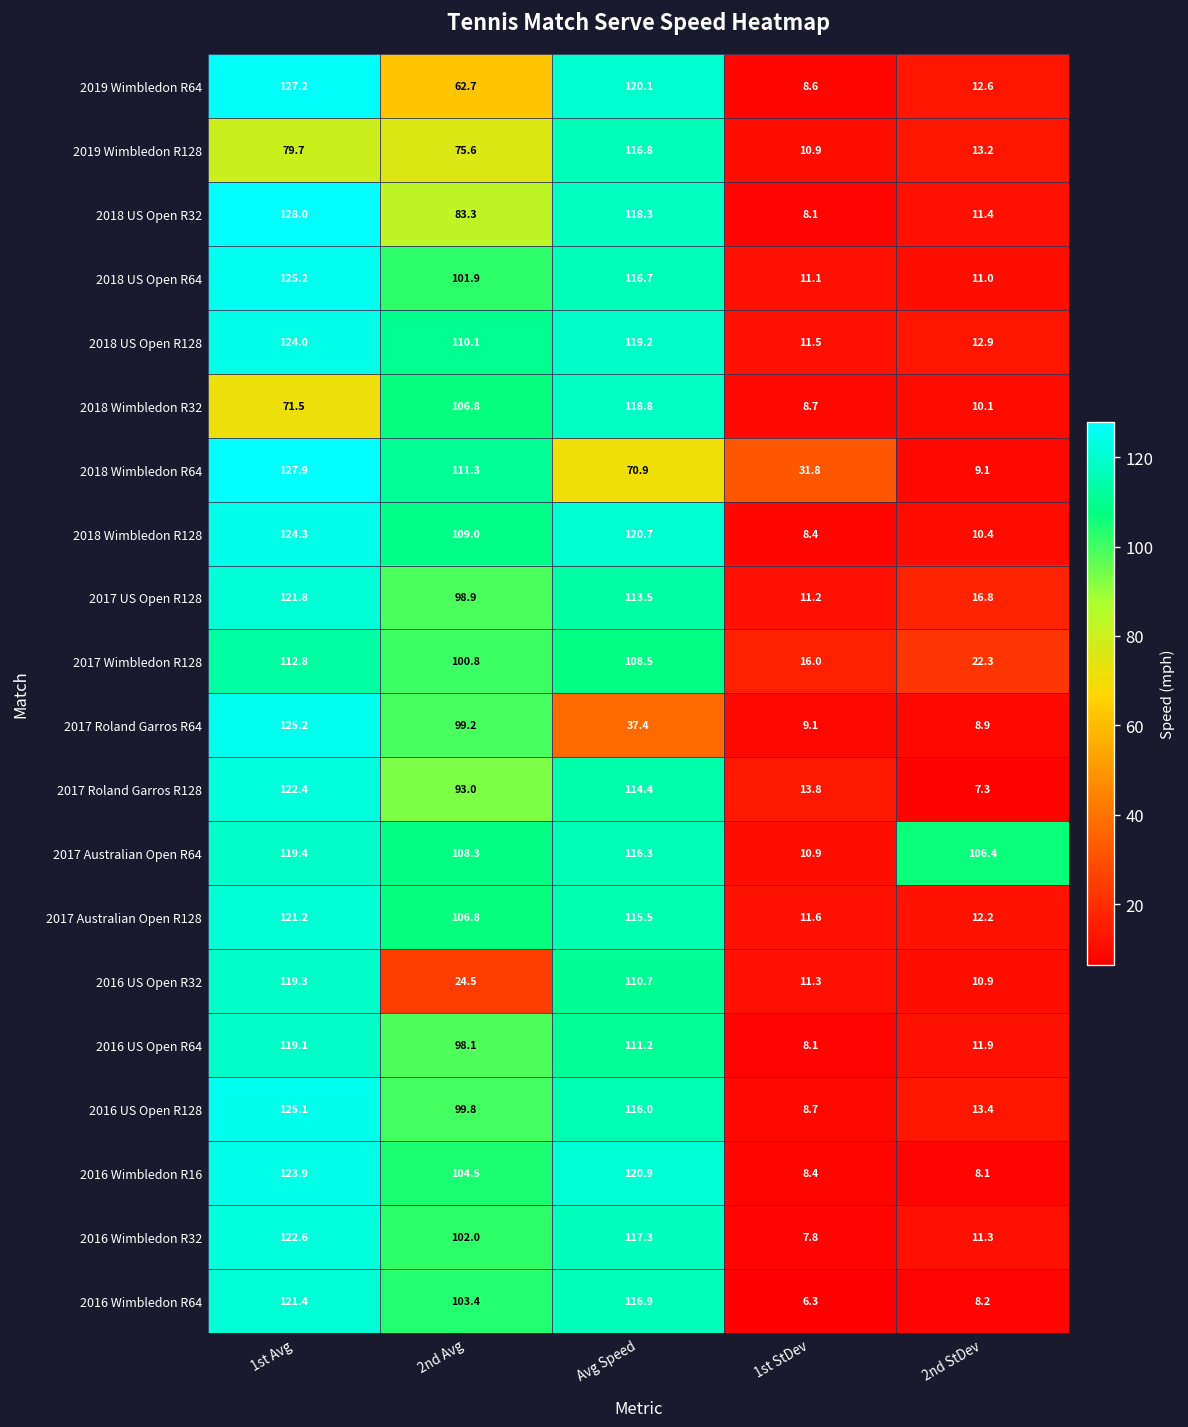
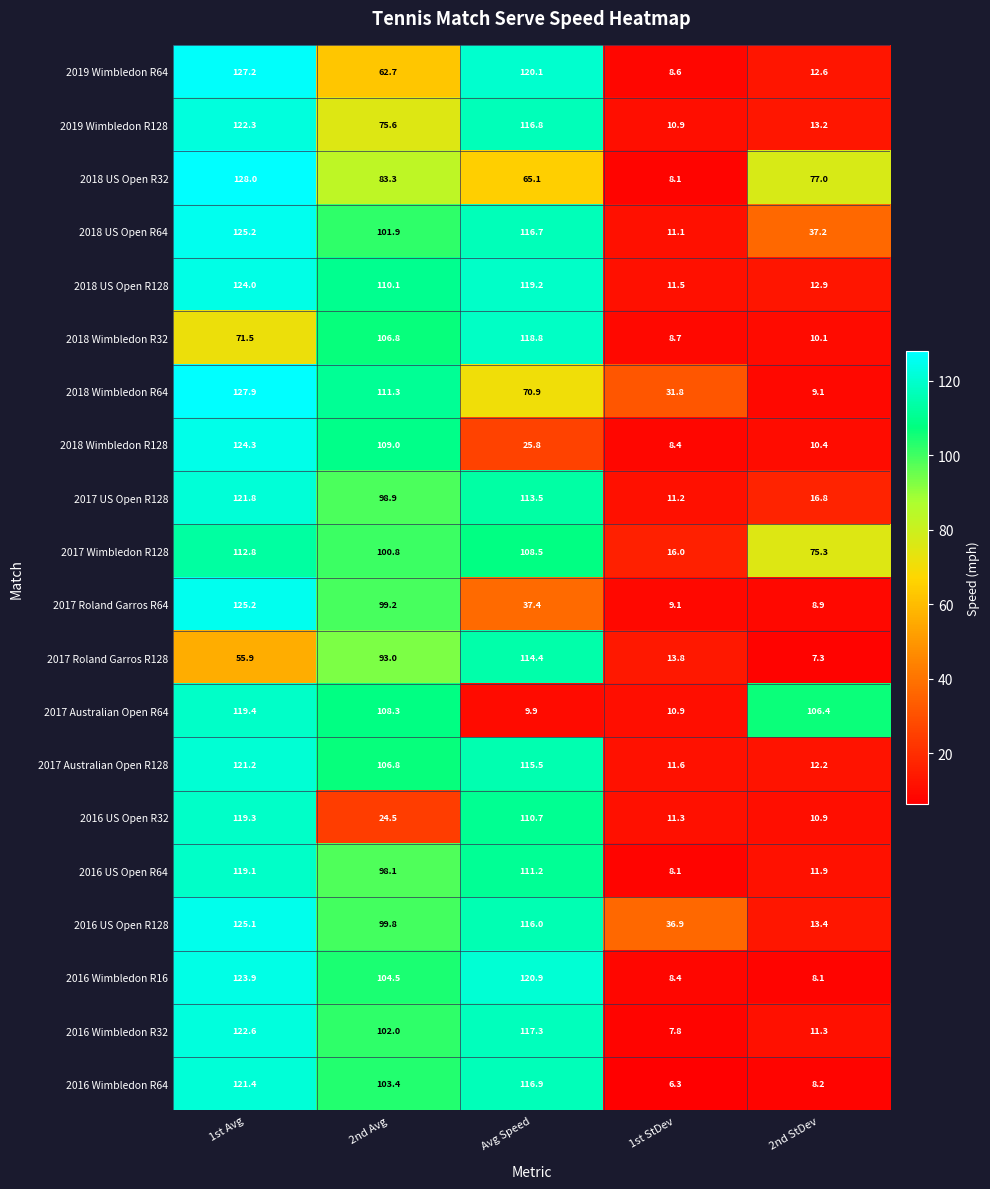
  {
    "2019 Wimbledon R64": {
      "1st Avg": 127.2,
      "2nd Avg": 62.7,
      "Avg Speed": 120.1,
      "1st StDev": 8.6,
      "2nd StDev": 12.6
    },
    "2019 Wimbledon R128": {
-     "1st Avg": 79.7,
+     "1st Avg": 122.3,
      "2nd Avg": 75.6,
      "Avg Speed": 116.8,
      "1st StDev": 10.9,
      "2nd StDev": 13.2
    },
    "2018 US Open R32": {
      "1st Avg": 128.0,
      "2nd Avg": 83.3,
-     "Avg Speed": 118.3,
+     "Avg Speed": 65.1,
      "1st StDev": 8.1,
-     "2nd StDev": 11.4
+     "2nd StDev": 77.0
    },
    "2018 US Open R64": {
      "1st Avg": 125.2,
      "2nd Avg": 101.9,
      "Avg Speed": 116.7,
      "1st StDev": 11.1,
-     "2nd StDev": 11.0
+     "2nd StDev": 37.2
    },
    "2018 US Open R128": {
      "1st Avg": 124.0,
      "2nd Avg": 110.1,
      "Avg Speed": 119.2,
      "1st StDev": 11.5,
      "2nd StDev": 12.9
    },
    "2018 Wimbledon R32": {
      "1st Avg": 71.5,
      "2nd Avg": 106.8,
      "Avg Speed": 118.8,
      "1st StDev": 8.7,
      "2nd StDev": 10.1
    },
    "2018 Wimbledon R64": {
      "1st Avg": 127.9,
      "2nd Avg": 111.3,
      "Avg Speed": 70.9,
      "1st StDev": 31.8,
      "2nd StDev": 9.1
    },
    "2018 Wimbledon R128": {
      "1st Avg": 124.3,
      "2nd Avg": 109.0,
-     "Avg Speed": 120.7,
+     "Avg Speed": 25.8,
      "1st StDev": 8.4,
      "2nd StDev": 10.4
    },
    "2017 US Open R128": {
      "1st Avg": 121.8,
      "2nd Avg": 98.9,
      "Avg Speed": 113.5,
      "1st StDev": 11.2,
      "2nd StDev": 16.8
    },
    "2017 Wimbledon R128": {
      "1st Avg": 112.8,
      "2nd Avg": 100.8,
      "Avg Speed": 108.5,
      "1st StDev": 16.0,
-     "2nd StDev": 22.3
+     "2nd StDev": 75.3
    },
    "2017 Roland Garros R64": {
      "1st Avg": 125.2,
      "2nd Avg": 99.2,
      "Avg Speed": 37.4,
      "1st StDev": 9.1,
      "2nd StDev": 8.9
    },
    "2017 Roland Garros R128": {
-     "1st Avg": 122.4,
+     "1st Avg": 55.9,
      "2nd Avg": 93.0,
      "Avg Speed": 114.4,
      "1st StDev": 13.8,
      "2nd StDev": 7.3
    },
    "2017 Australian Open R64": {
      "1st Avg": 119.4,
      "2nd Avg": 108.3,
-     "Avg Speed": 116.3,
+     "Avg Speed": 9.9,
      "1st StDev": 10.9,
      "2nd StDev": 106.4
    },
    "2017 Australian Open R128": {
      "1st Avg": 121.2,
      "2nd Avg": 106.8,
      "Avg Speed": 115.5,
      "1st StDev": 11.6,
      "2nd StDev": 12.2
    },
    "2016 US Open R32": {
      "1st Avg": 119.3,
      "2nd Avg": 24.5,
      "Avg Speed": 110.7,
      "1st StDev": 11.3,
      "2nd StDev": 10.9
    },
    "2016 US Open R64": {
      "1st Avg": 119.1,
      "2nd Avg": 98.1,
      "Avg Speed": 111.2,
      "1st StDev": 8.1,
      "2nd StDev": 11.9
    },
    "2016 US Open R128": {
      "1st Avg": 125.1,
      "2nd Avg": 99.8,
      "Avg Speed": 116.0,
-     "1st StDev": 8.7,
+     "1st StDev": 36.9,
      "2nd StDev": 13.4
    },
    "2016 Wimbledon R16": {
      "1st Avg": 123.9,
      "2nd Avg": 104.5,
      "Avg Speed": 120.9,
      "1st StDev": 8.4,
      "2nd StDev": 8.1
    },
    "2016 Wimbledon R32": {
      "1st Avg": 122.6,
      "2nd Avg": 102.0,
      "Avg Speed": 117.3,
      "1st StDev": 7.8,
      "2nd StDev": 11.3
    },
    "2016 Wimbledon R64": {
      "1st Avg": 121.4,
      "2nd Avg": 103.4,
      "Avg Speed": 116.9,
      "1st StDev": 6.3,
      "2nd StDev": 8.2
    }
  }
